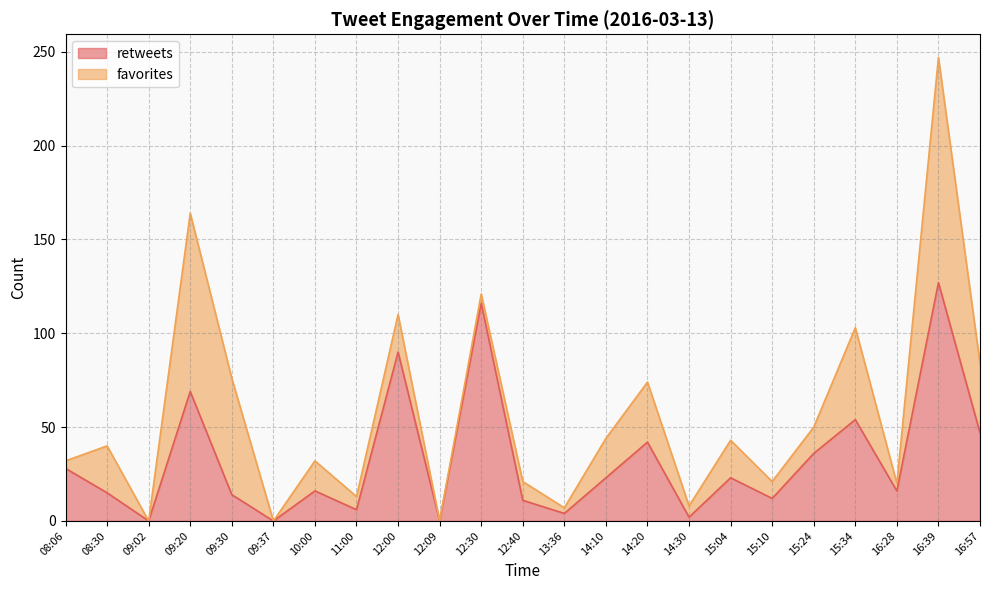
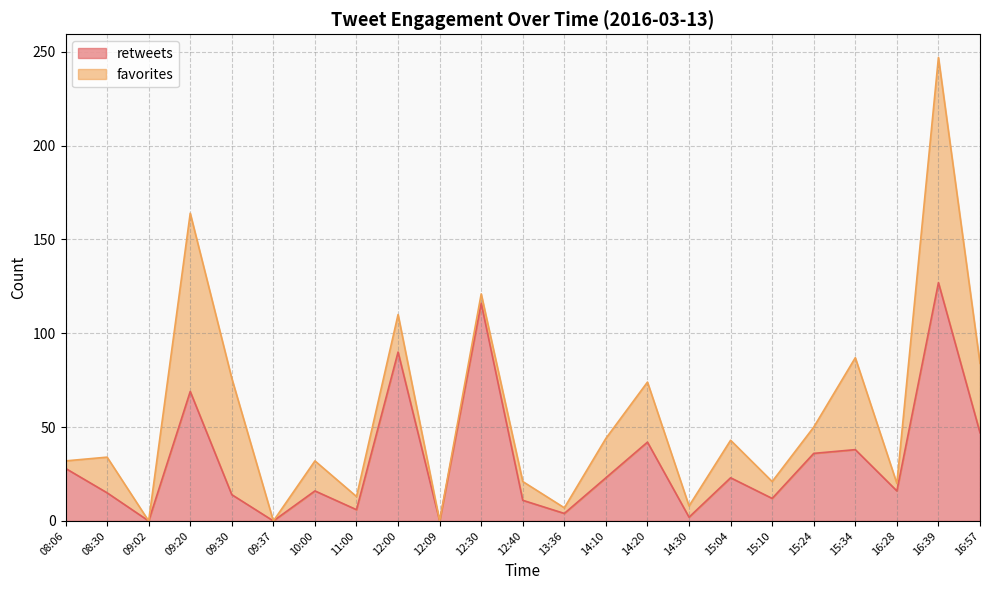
  {
    "retweets": {
      "08:06": 28,
      "08:30": 15,
      "09:20": 69,
      "09:30": 14,
      "10:00": 16,
      "11:00": 6,
      "12:00": 90,
      "12:30": 116,
      "12:40": 11,
      "13:36": 4,
      "14:10": 23,
      "14:20": 42,
      "14:30": 2,
      "15:04": 23,
      "15:10": 12,
      "15:24": 36,
-     "15:34": 54,
+     "15:34": 38,
      "16:28": 16,
      "16:39": 127,
      "16:57": 47
    },
    "favorites": {
      "08:06": 4,
-     "08:30": 25,
+     "08:30": 19,
      "09:20": 95,
      "09:30": 62,
      "10:00": 16,
      "11:00": 7,
      "12:00": 20,
      "12:30": 5,
      "12:40": 10,
      "13:36": 3,
      "14:10": 21,
      "14:20": 32,
      "14:30": 6,
      "15:04": 20,
      "15:10": 9,
      "15:24": 14,
      "15:34": 49,
      "16:28": 4,
      "16:39": 120,
      "16:57": 37
    }
  }
